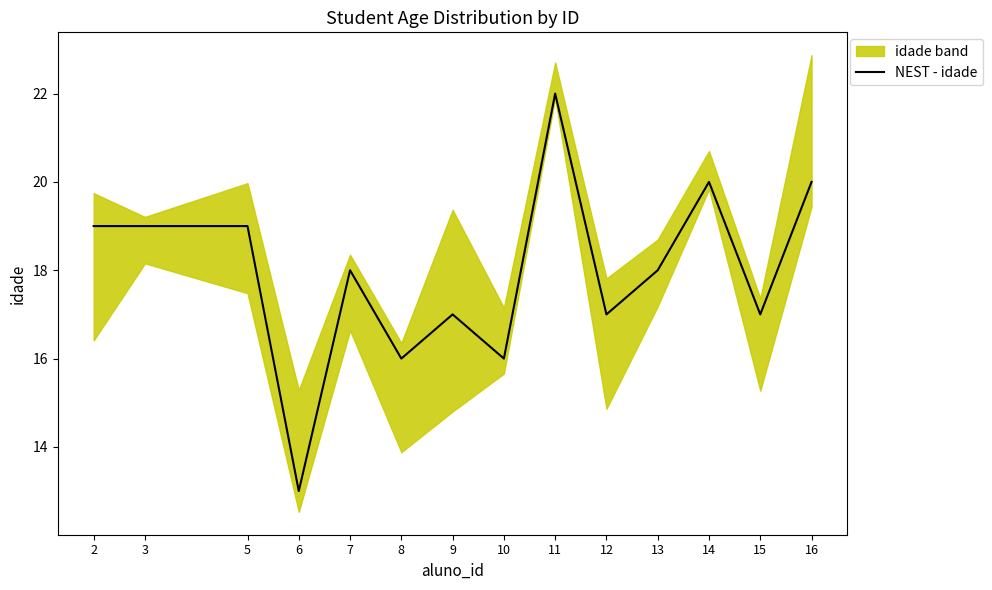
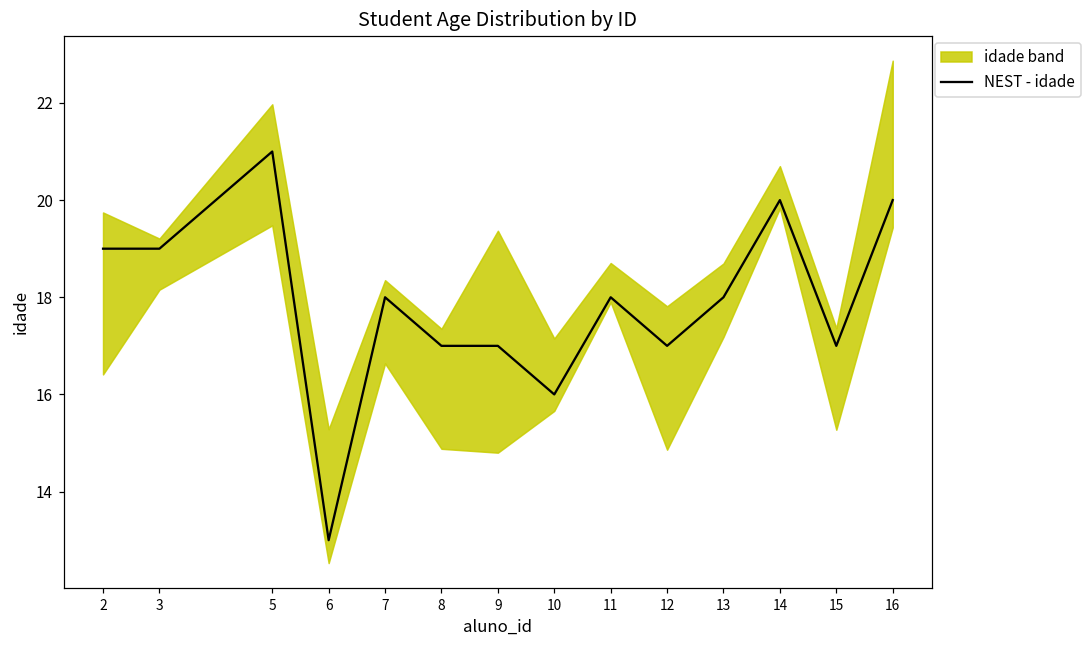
  {
    "NEST - idade": {
      "2": 19,
      "3": 19,
-     "5": 19,
+     "5": 21,
      "6": 13,
      "7": 18,
-     "8": 16,
+     "8": 17,
      "9": 17,
      "10": 16,
-     "11": 22,
+     "11": 18,
      "12": 17,
      "13": 18,
      "14": 20,
      "15": 17,
      "16": 20
    }
  }
